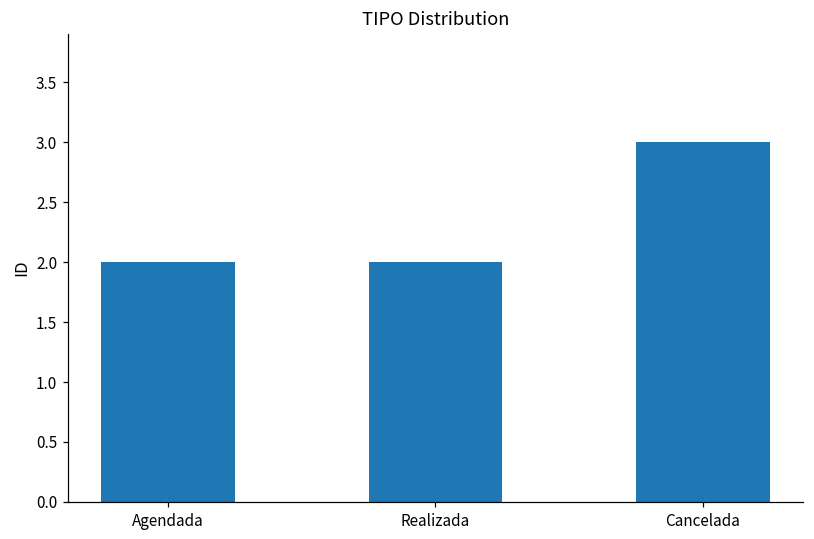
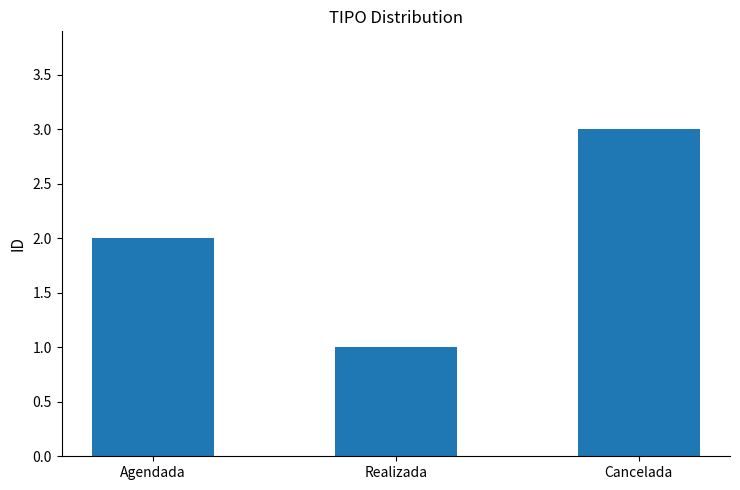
  {
    "Agendada": 2,
-   "Realizada": 2,
+   "Realizada": 1,
    "Cancelada": 3
  }
